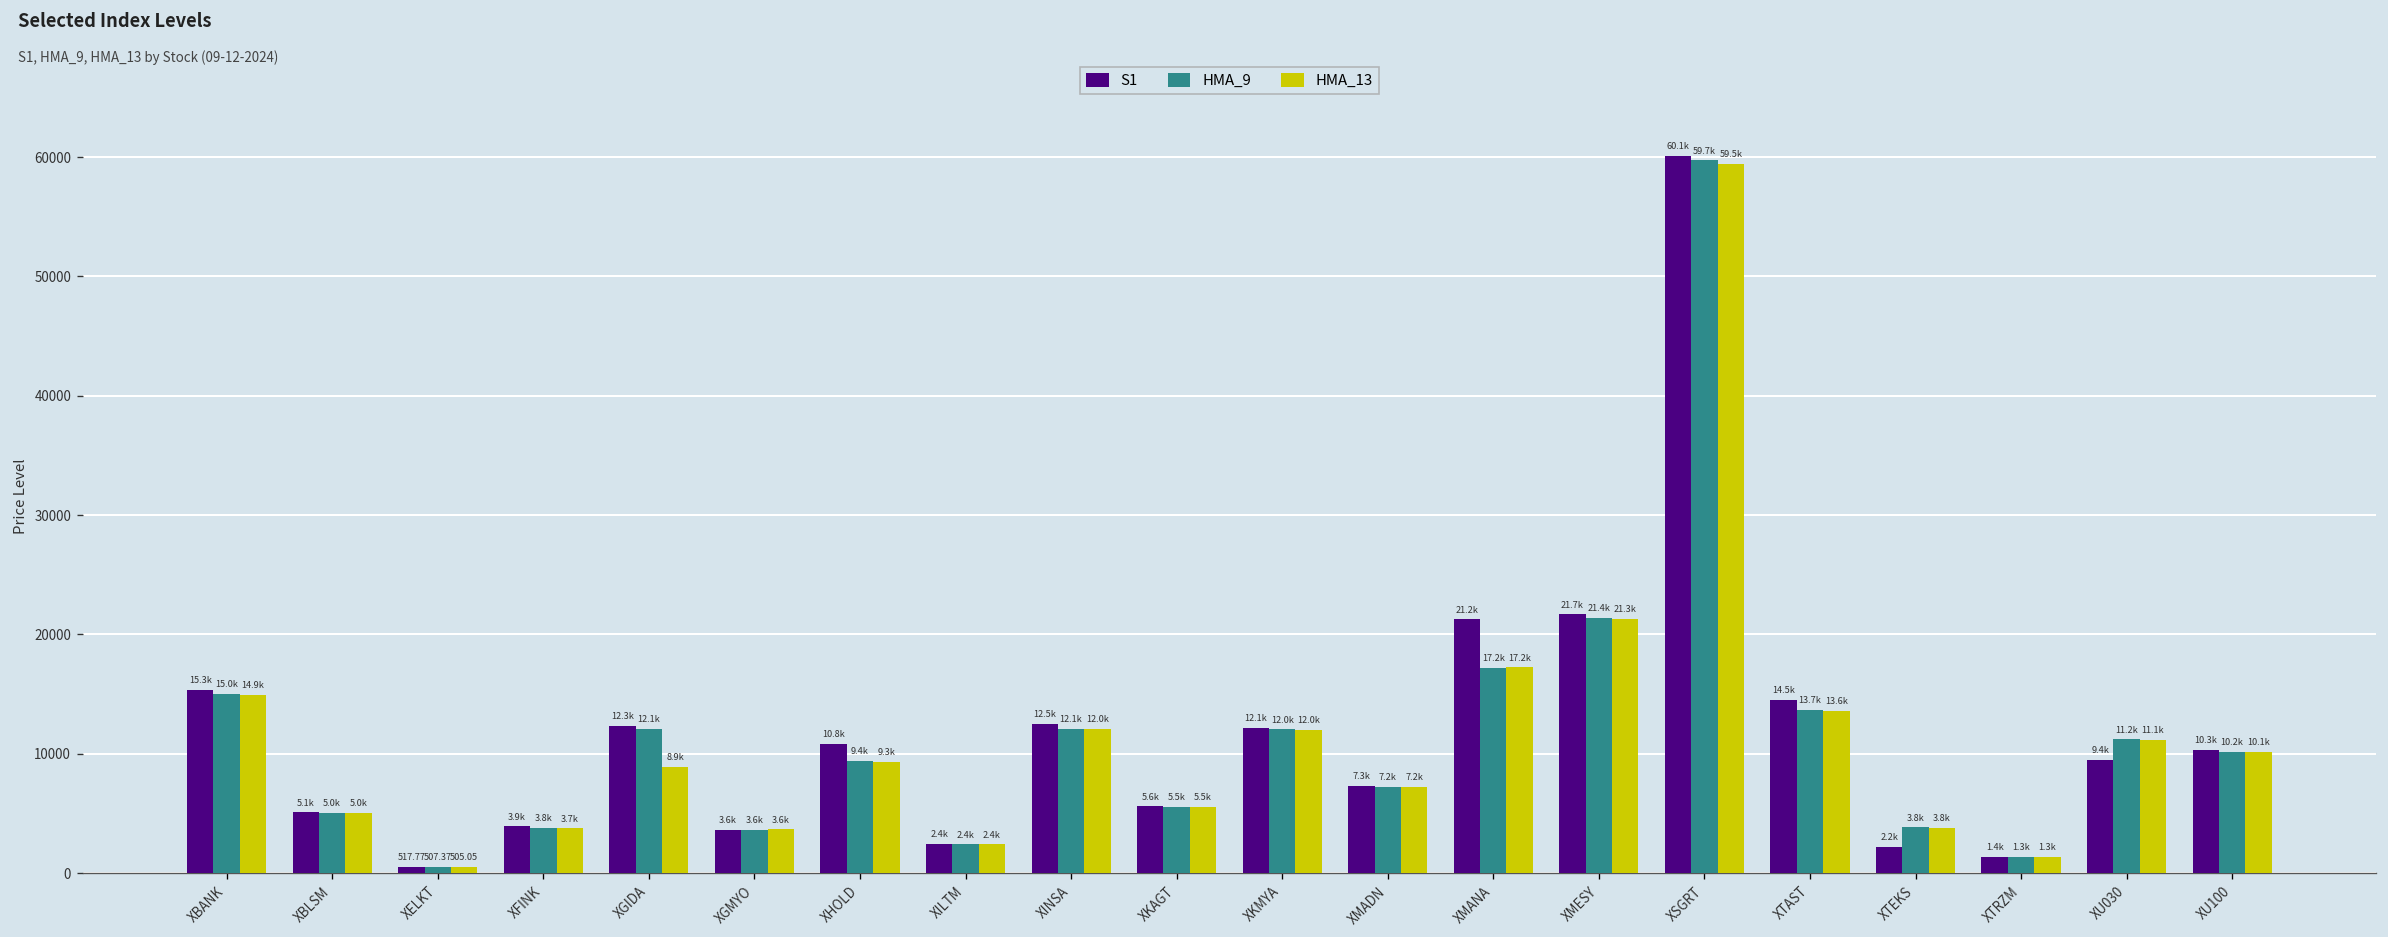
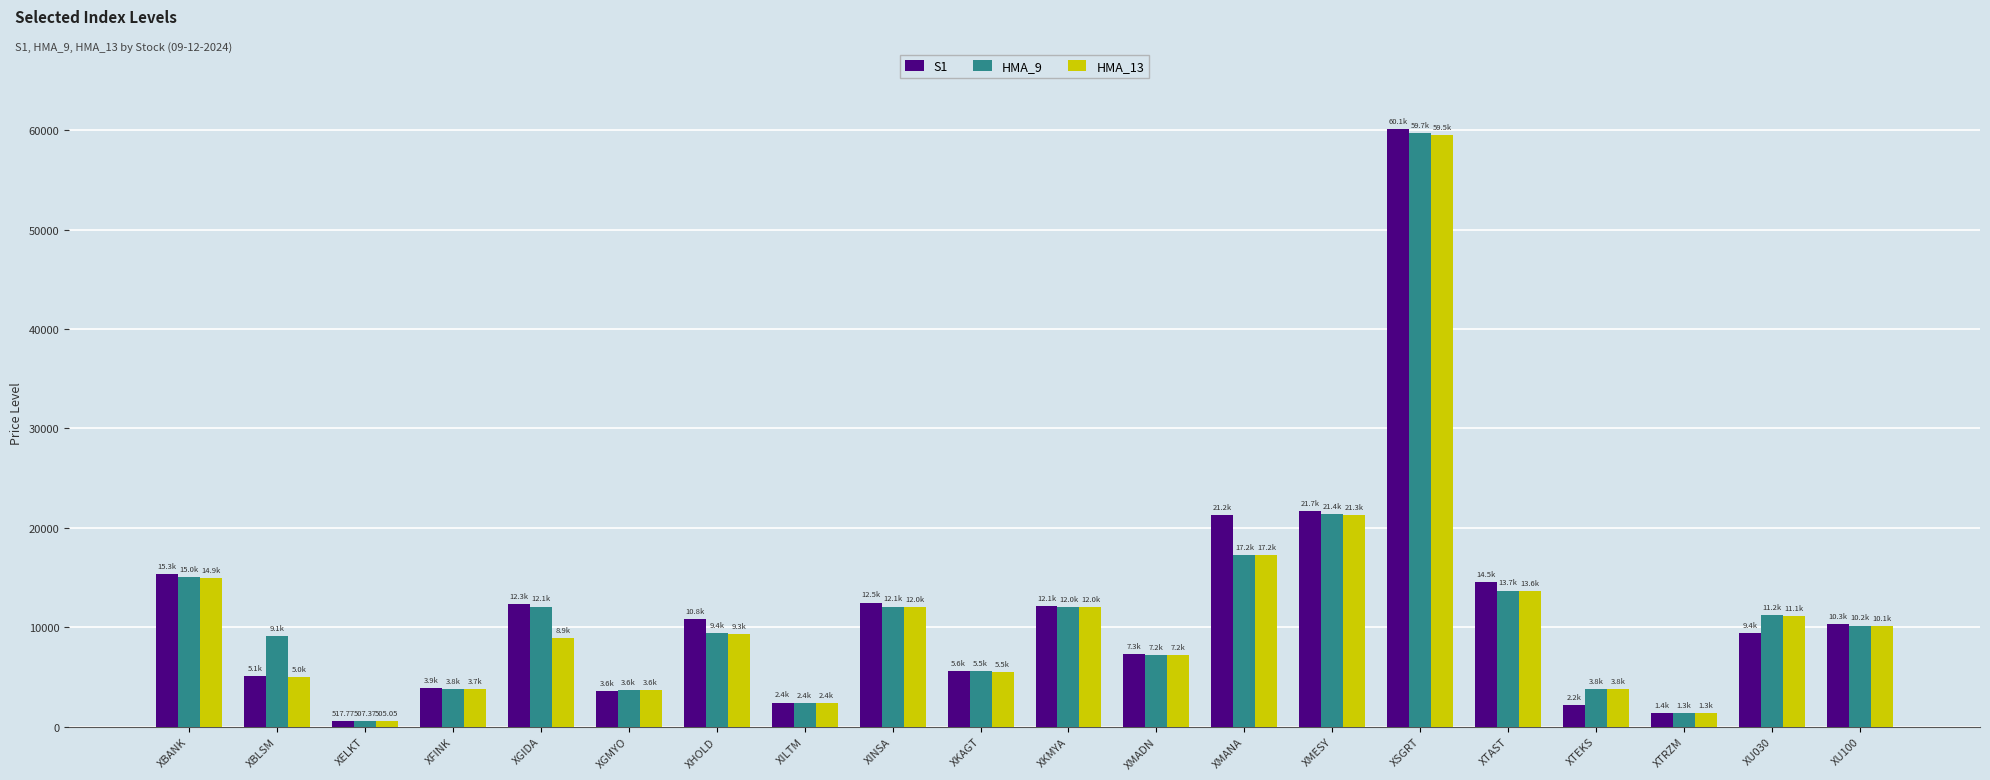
  {
    "S1": {
      "XBANK": "15.3k",
      "XBLSM": "5.1k",
      "XELKT": "517.77",
      "XFINK": "3.9k",
      "XGIDA": "12.3k",
      "XGMYO": "3.6k",
      "XHOLD": "10.8k",
      "XILTM": "2.4k",
      "XINSA": "12.5k",
      "XKAGT": "5.6k",
      "XKMYA": "12.1k",
      "XMADN": "7.3k",
      "XMANA": "21.2k",
      "XMESY": "21.7k",
      "XSGRT": "60.1k",
      "XTAST": "14.5k",
      "XTEKS": "2.2k",
      "XTRZM": "1.4k",
      "XU030": "9.4k",
      "XU100": "10.3k"
    },
    "HMA_9": {
      "XBANK": "15.0k",
-     "XBLSM": "5.0k",
+     "XBLSM": "9.1k",
      "XELKT": "507.37",
      "XFINK": "3.8k",
      "XGIDA": "12.1k",
      "XGMYO": "3.6k",
      "XHOLD": "9.4k",
      "XILTM": "2.4k",
      "XINSA": "12.1k",
      "XKAGT": "5.5k",
      "XKMYA": "12.0k",
      "XMADN": "7.2k",
      "XMANA": "17.2k",
      "XMESY": "21.4k",
      "XSGRT": "59.7k",
      "XTAST": "13.7k",
      "XTEKS": "3.8k",
      "XTRZM": "1.3k",
      "XU030": "11.2k",
      "XU100": "10.2k"
    },
    "HMA_13": {
      "XBANK": "14.9k",
      "XBLSM": "5.0k",
      "XELKT": "505.05",
      "XFINK": "3.7k",
      "XGIDA": "8.9k",
      "XGMYO": "3.6k",
      "XHOLD": "9.3k",
      "XILTM": "2.4k",
      "XINSA": "12.0k",
      "XKAGT": "5.5k",
      "XKMYA": "12.0k",
      "XMADN": "7.2k",
      "XMANA": "17.2k",
      "XMESY": "21.3k",
      "XSGRT": "59.5k",
      "XTAST": "13.6k",
      "XTEKS": "3.8k",
      "XTRZM": "1.3k",
      "XU030": "11.1k",
      "XU100": "10.1k"
    }
  }
